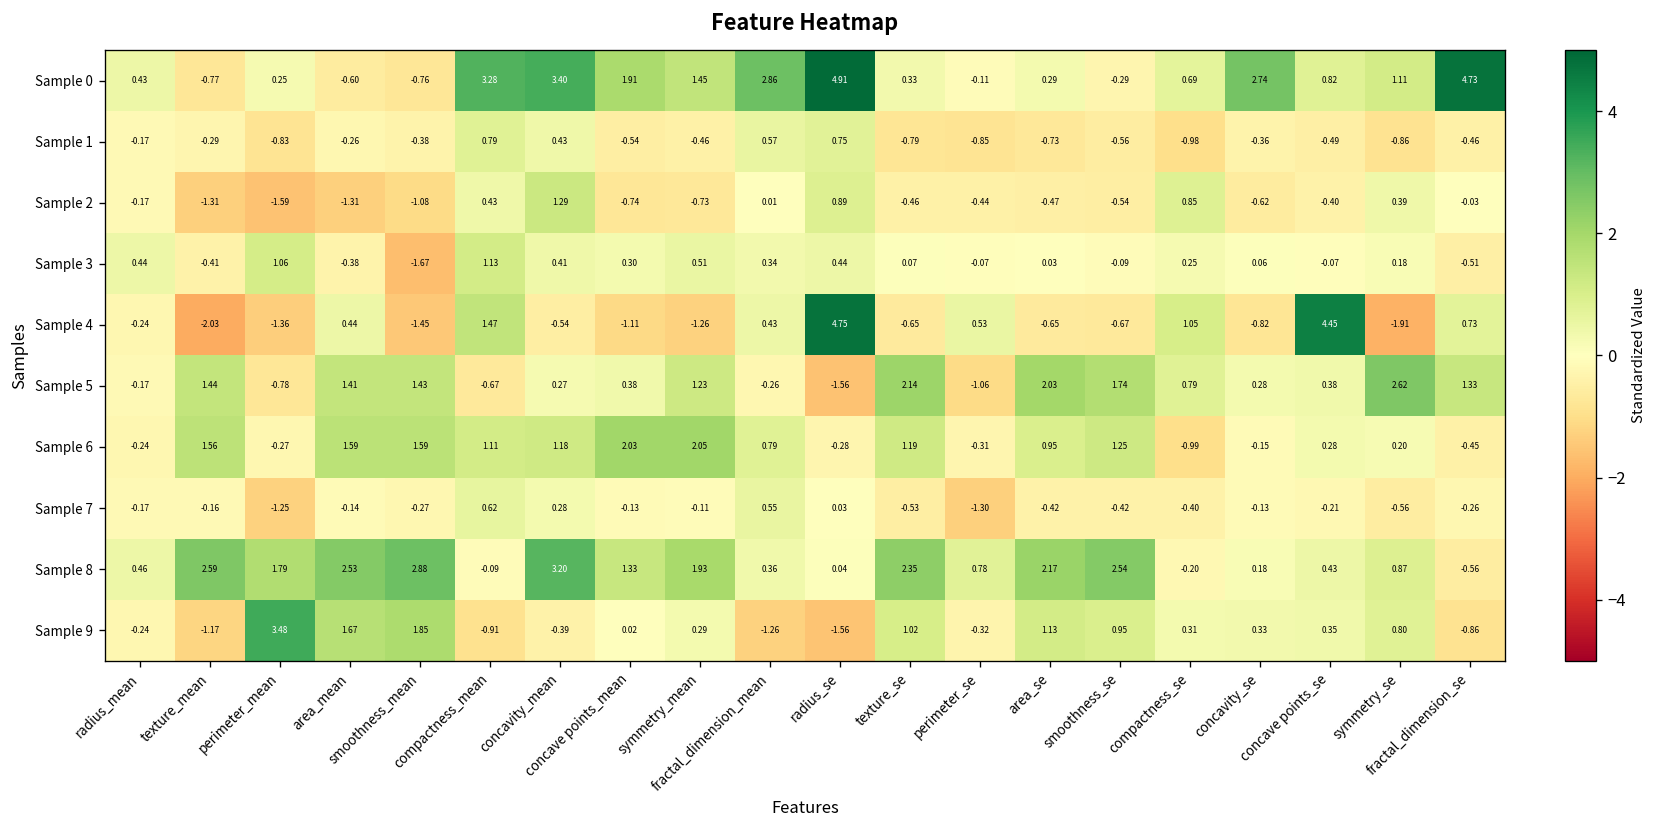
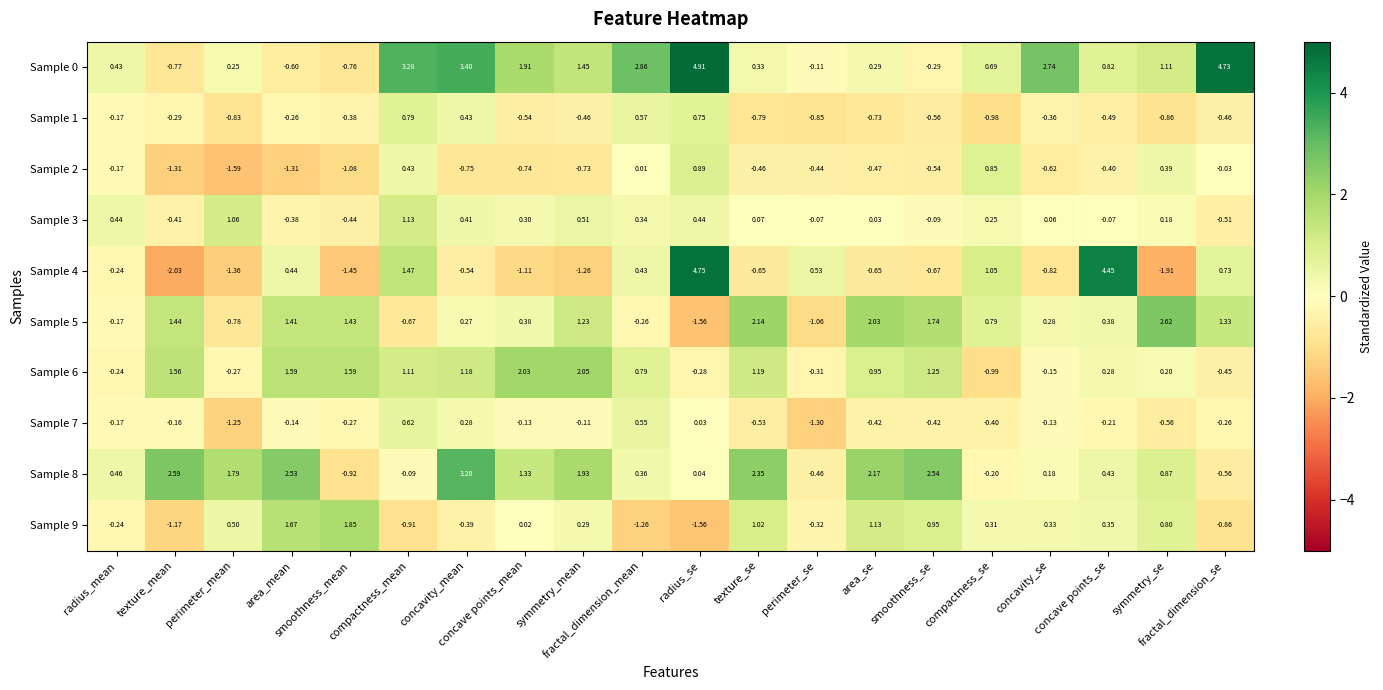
  {
    "Sample 0": {
      "radius_mean": 0.43,
      "texture_mean": -0.77,
      "perimeter_mean": 0.25,
      "area_mean": -0.60,
      "smoothness_mean": -0.76,
      "compactness_mean": 3.28,
      "concavity_mean": 3.40,
      "concave points_mean": 1.91,
      "symmetry_mean": 1.45,
      "fractal_dimension_mean": 2.86,
      "radius_se": 4.91,
      "texture_se": 0.33,
      "perimeter_se": -0.11,
      "area_se": 0.29,
      "smoothness_se": -0.29,
      "compactness_se": 0.69,
      "concavity_se": 2.74,
      "concave points_se": 0.82,
      "symmetry_se": 1.11,
      "fractal_dimension_se": 4.73
    },
    "Sample 1": {
      "radius_mean": -0.17,
      "texture_mean": -0.29,
      "perimeter_mean": -0.83,
      "area_mean": -0.26,
      "smoothness_mean": -0.38,
      "compactness_mean": 0.79,
      "concavity_mean": 0.43,
      "concave points_mean": -0.54,
      "symmetry_mean": -0.46,
      "fractal_dimension_mean": 0.57,
      "radius_se": 0.75,
      "texture_se": -0.79,
      "perimeter_se": -0.85,
      "area_se": -0.73,
      "smoothness_se": -0.56,
      "compactness_se": -0.98,
      "concavity_se": -0.36,
      "concave points_se": -0.49,
      "symmetry_se": -0.86,
      "fractal_dimension_se": -0.46
    },
    "Sample 2": {
      "radius_mean": -0.17,
      "texture_mean": -1.31,
      "perimeter_mean": -1.59,
      "area_mean": -1.31,
      "smoothness_mean": -1.08,
      "compactness_mean": 0.43,
-     "concavity_mean": 1.29,
+     "concavity_mean": -0.75,
      "concave points_mean": -0.74,
      "symmetry_mean": -0.73,
      "fractal_dimension_mean": 0.01,
      "radius_se": 0.89,
      "texture_se": -0.46,
      "perimeter_se": -0.44,
      "area_se": -0.47,
      "smoothness_se": -0.54,
      "compactness_se": 0.85,
      "concavity_se": -0.62,
      "concave points_se": -0.40,
      "symmetry_se": 0.39,
      "fractal_dimension_se": -0.03
    },
    "Sample 3": {
      "radius_mean": 0.44,
      "texture_mean": -0.41,
      "perimeter_mean": 1.06,
      "area_mean": -0.38,
-     "smoothness_mean": -1.67,
+     "smoothness_mean": -0.44,
      "compactness_mean": 1.13,
      "concavity_mean": 0.41,
      "concave points_mean": 0.30,
      "symmetry_mean": 0.51,
      "fractal_dimension_mean": 0.34,
      "radius_se": 0.44,
      "texture_se": 0.07,
      "perimeter_se": -0.07,
      "area_se": 0.03,
      "smoothness_se": -0.09,
      "compactness_se": 0.25,
      "concavity_se": 0.06,
      "concave points_se": -0.07,
      "symmetry_se": 0.18,
      "fractal_dimension_se": -0.51
    },
    "Sample 4": {
      "radius_mean": -0.24,
      "texture_mean": -2.03,
      "perimeter_mean": -1.36,
      "area_mean": 0.44,
      "smoothness_mean": -1.45,
      "compactness_mean": 1.47,
      "concavity_mean": -0.54,
      "concave points_mean": -1.11,
      "symmetry_mean": -1.26,
      "fractal_dimension_mean": 0.43,
      "radius_se": 4.75,
      "texture_se": -0.65,
      "perimeter_se": 0.53,
      "area_se": -0.65,
      "smoothness_se": -0.67,
      "compactness_se": 1.05,
      "concavity_se": -0.82,
      "concave points_se": 4.45,
      "symmetry_se": -1.91,
      "fractal_dimension_se": 0.73
    },
    "Sample 5": {
      "radius_mean": -0.17,
      "texture_mean": 1.44,
      "perimeter_mean": -0.78,
      "area_mean": 1.41,
      "smoothness_mean": 1.43,
      "compactness_mean": -0.67,
      "concavity_mean": 0.27,
      "concave points_mean": 0.38,
      "symmetry_mean": 1.23,
      "fractal_dimension_mean": -0.26,
      "radius_se": -1.56,
      "texture_se": 2.14,
      "perimeter_se": -1.06,
      "area_se": 2.03,
      "smoothness_se": 1.74,
      "compactness_se": 0.79,
      "concavity_se": 0.28,
      "concave points_se": 0.38,
      "symmetry_se": 2.62,
      "fractal_dimension_se": 1.33
    },
    "Sample 6": {
      "radius_mean": -0.24,
      "texture_mean": 1.56,
      "perimeter_mean": -0.27,
      "area_mean": 1.59,
      "smoothness_mean": 1.59,
      "compactness_mean": 1.11,
      "concavity_mean": 1.18,
      "concave points_mean": 2.03,
      "symmetry_mean": 2.05,
      "fractal_dimension_mean": 0.79,
      "radius_se": -0.28,
      "texture_se": 1.19,
      "perimeter_se": -0.31,
      "area_se": 0.95,
      "smoothness_se": 1.25,
      "compactness_se": -0.99,
      "concavity_se": -0.15,
      "concave points_se": 0.28,
      "symmetry_se": 0.20,
      "fractal_dimension_se": -0.45
    },
    "Sample 7": {
      "radius_mean": -0.17,
      "texture_mean": -0.16,
      "perimeter_mean": -1.25,
      "area_mean": -0.14,
      "smoothness_mean": -0.27,
      "compactness_mean": 0.62,
      "concavity_mean": 0.28,
      "concave points_mean": -0.13,
      "symmetry_mean": -0.11,
      "fractal_dimension_mean": 0.55,
      "radius_se": 0.03,
      "texture_se": -0.53,
      "perimeter_se": -1.30,
      "area_se": -0.42,
      "smoothness_se": -0.42,
      "compactness_se": -0.40,
      "concavity_se": -0.13,
      "concave points_se": -0.21,
      "symmetry_se": -0.56,
      "fractal_dimension_se": -0.26
    },
    "Sample 8": {
      "radius_mean": 0.46,
      "texture_mean": 2.59,
      "perimeter_mean": 1.79,
      "area_mean": 2.53,
-     "smoothness_mean": 2.88,
+     "smoothness_mean": -0.92,
      "compactness_mean": -0.09,
      "concavity_mean": 3.20,
      "concave points_mean": 1.33,
      "symmetry_mean": 1.93,
      "fractal_dimension_mean": 0.36,
      "radius_se": 0.04,
      "texture_se": 2.35,
-     "perimeter_se": 0.78,
+     "perimeter_se": -0.46,
      "area_se": 2.17,
      "smoothness_se": 2.54,
      "compactness_se": -0.20,
      "concavity_se": 0.18,
      "concave points_se": 0.43,
      "symmetry_se": 0.87,
      "fractal_dimension_se": -0.56
    },
    "Sample 9": {
      "radius_mean": -0.24,
      "texture_mean": -1.17,
-     "perimeter_mean": 3.48,
+     "perimeter_mean": 0.50,
      "area_mean": 1.67,
      "smoothness_mean": 1.85,
      "compactness_mean": -0.91,
      "concavity_mean": -0.39,
      "concave points_mean": 0.02,
      "symmetry_mean": 0.29,
      "fractal_dimension_mean": -1.26,
      "radius_se": -1.56,
      "texture_se": 1.02,
      "perimeter_se": -0.32,
      "area_se": 1.13,
      "smoothness_se": 0.95,
      "compactness_se": 0.31,
      "concavity_se": 0.33,
      "concave points_se": 0.35,
      "symmetry_se": 0.80,
      "fractal_dimension_se": -0.86
    }
  }
